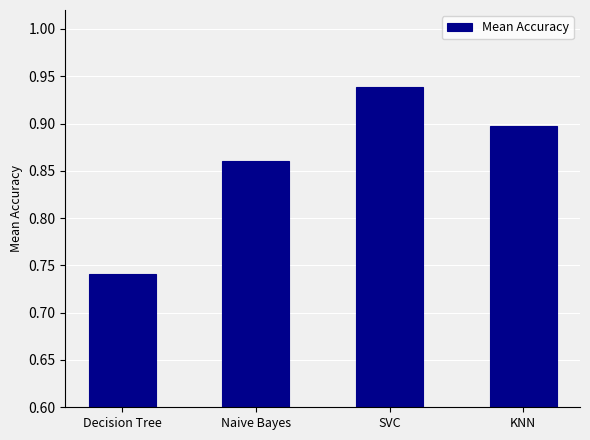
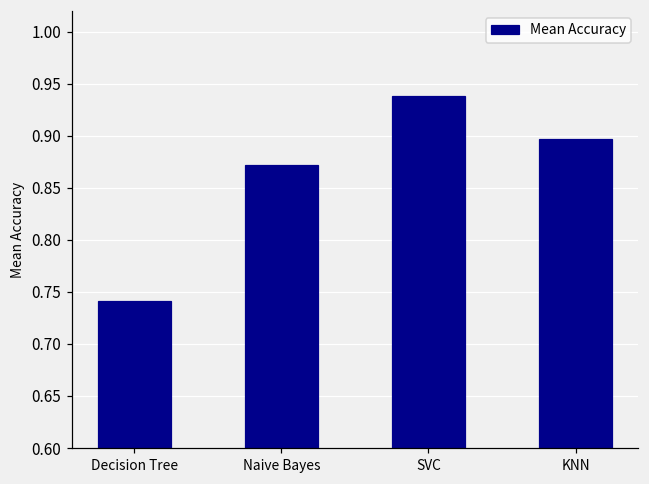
  {
    "Decision Tree": 0.74,
-   "Naive Bayes": 0.86,
+   "Naive Bayes": 0.87,
    "SVC": 0.94,
    "KNN": 0.90
  }
